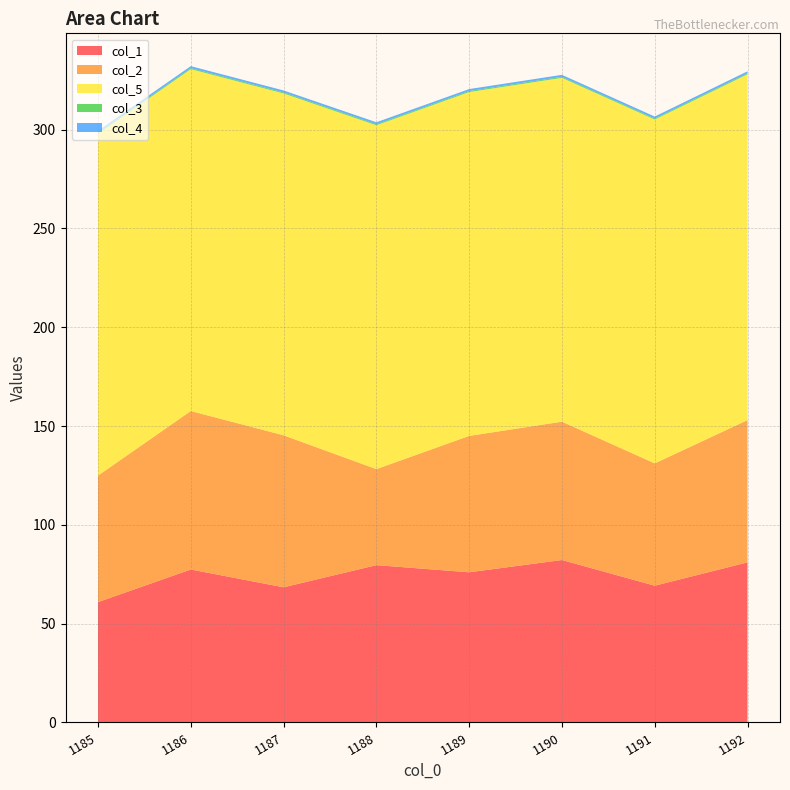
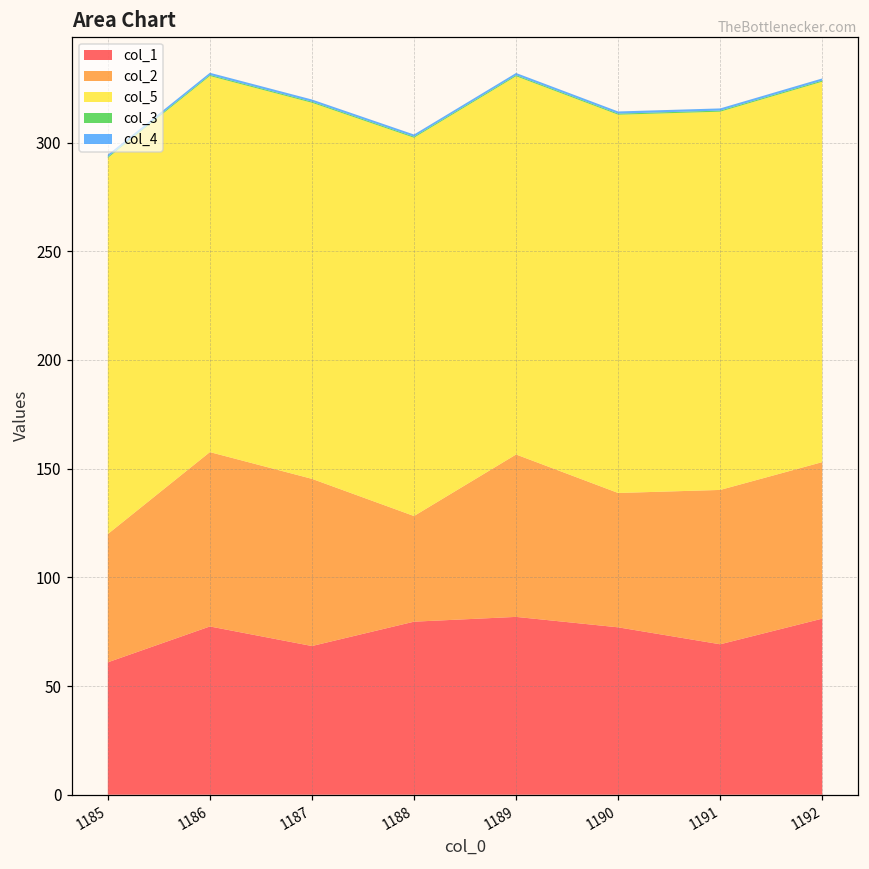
  {
    "col_1": {
      "1185": 61,
      "1186": 77,
      "1187": 68,
      "1188": 80,
-     "1189": 76,
-     "1190": 82,
+     "1189": 82,
+     "1190": 77,
      "1191": 69,
      "1192": 81
    },
    "col_2": {
-     "1185": 64,
+     "1185": 59,
      "1186": 80,
      "1187": 77,
      "1188": 49,
-     "1189": 69,
-     "1190": 70,
-     "1191": 62,
+     "1189": 75,
+     "1190": 62,
+     "1191": 71,
      "1192": 72
    }
  }
